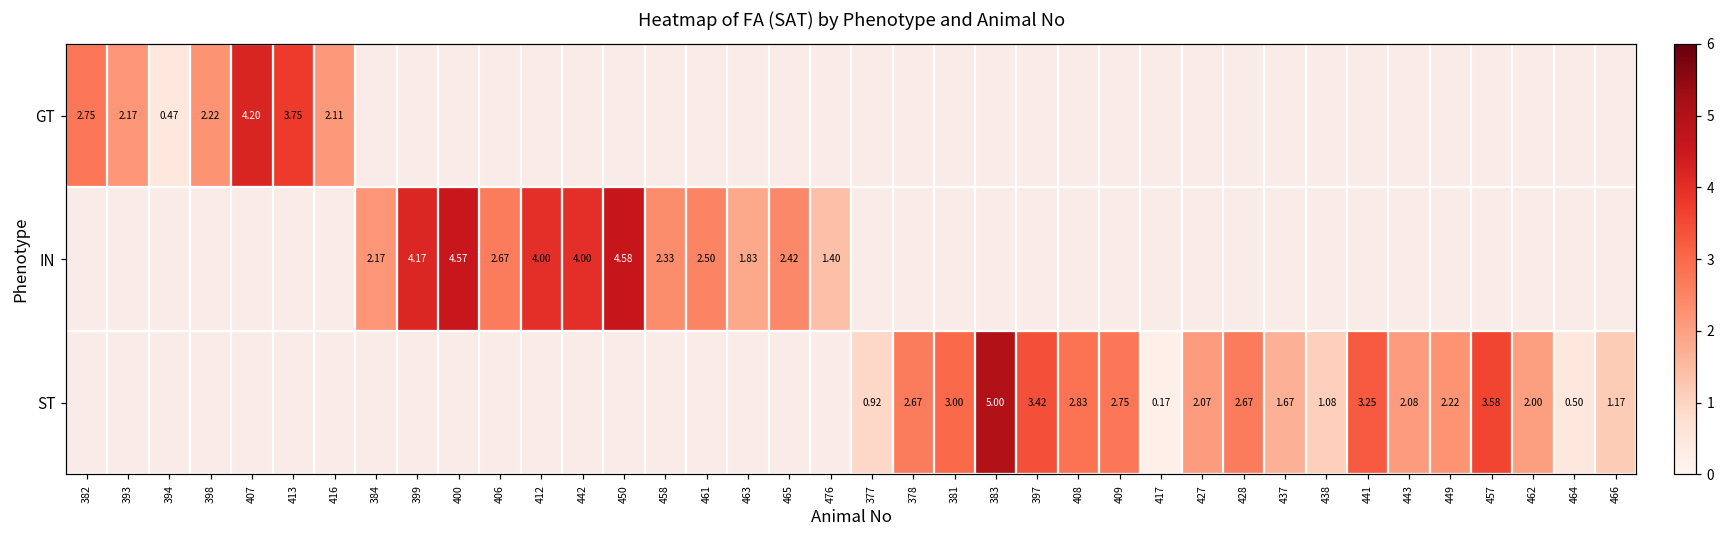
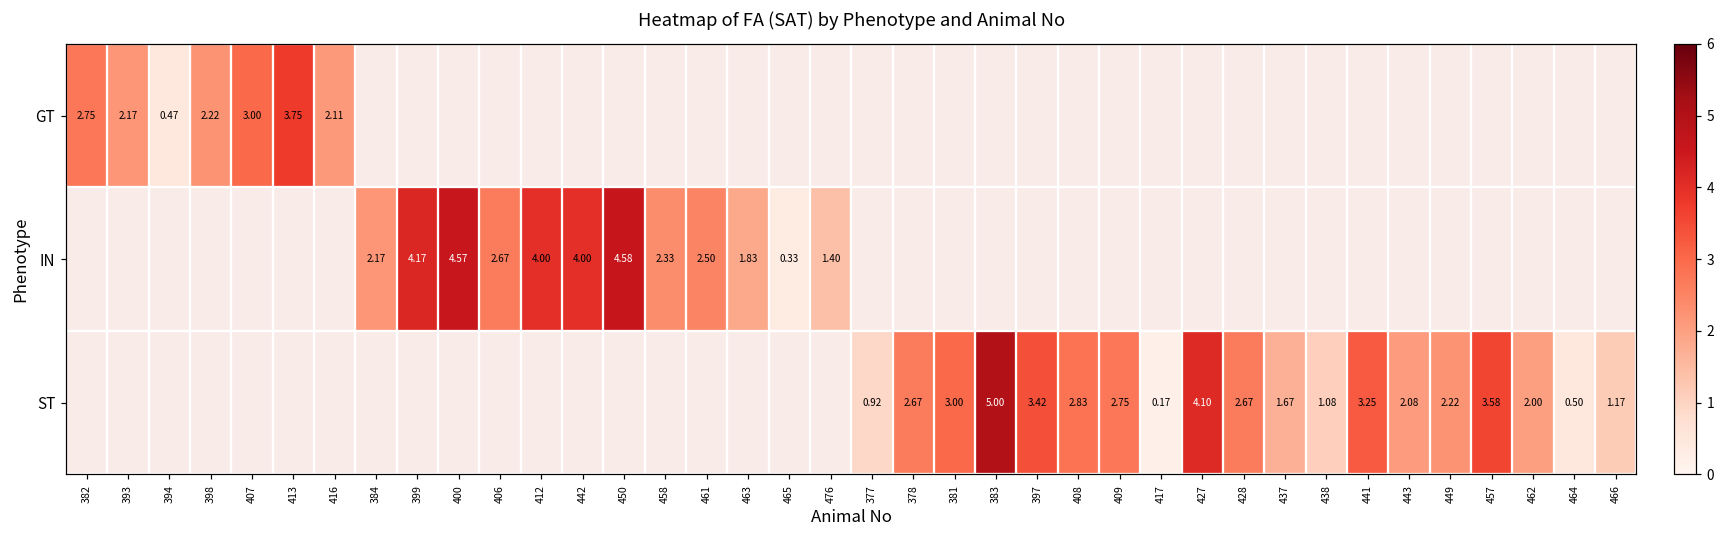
  {
    "GT": {
      "382": 2.75,
      "393": 2.17,
      "394": 0.47,
      "398": 2.22,
-     "407": 4.20,
+     "407": 3.00,
      "413": 3.75,
      "416": 2.11
    },
    "IN": {
      "384": 2.17,
      "399": 4.17,
      "400": 4.57,
      "406": 2.67,
      "412": 4.00,
      "442": 4.00,
      "450": 4.58,
      "458": 2.33,
      "461": 2.50,
      "463": 1.83,
-     "465": 2.42,
+     "465": 0.33,
      "476": 1.40
    },
    "ST": {
      "377": 0.92,
      "378": 2.67,
      "381": 3.00,
      "383": 5.00,
      "397": 3.42,
      "408": 2.83,
      "409": 2.75,
      "417": 0.17,
-     "427": 2.07,
+     "427": 4.10,
      "428": 2.67,
      "437": 1.67,
      "438": 1.08,
      "441": 3.25,
      "443": 2.08,
      "449": 2.22,
      "457": 3.58,
      "462": 2.00,
      "464": 0.50,
      "466": 1.17
    }
  }
